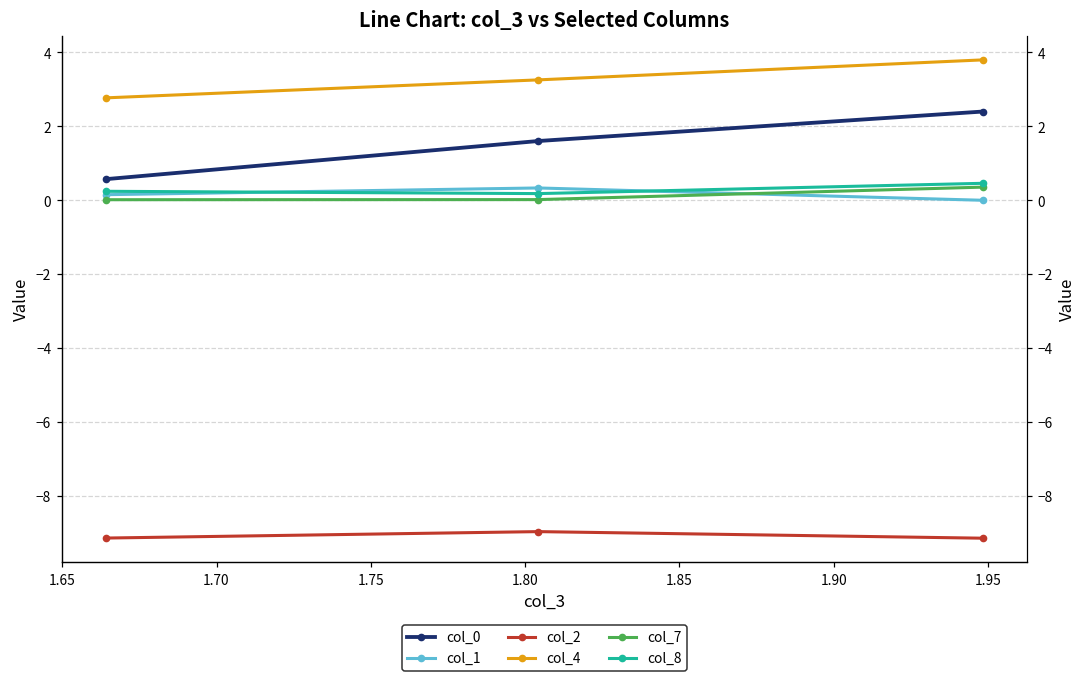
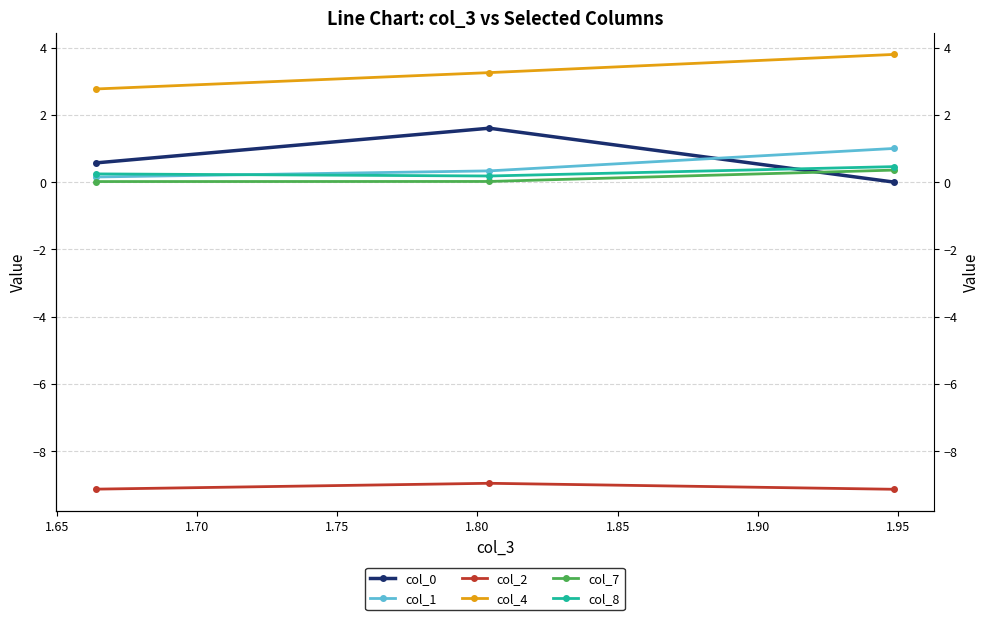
  {
    "col_0": {
-     "1.95": 2.4
+     "1.95": 0.0
    },
    "col_1": {
-     "1.95": 0
+     "1.95": 1
    },
    "col_2": {
      "1.95": -9.1
    },
    "col_4": {
      "1.95": 3.8
    },
    "col_7": {
      "1.95": 0.4
    },
    "col_8": {
      "1.95": 0.5
    }
  }
